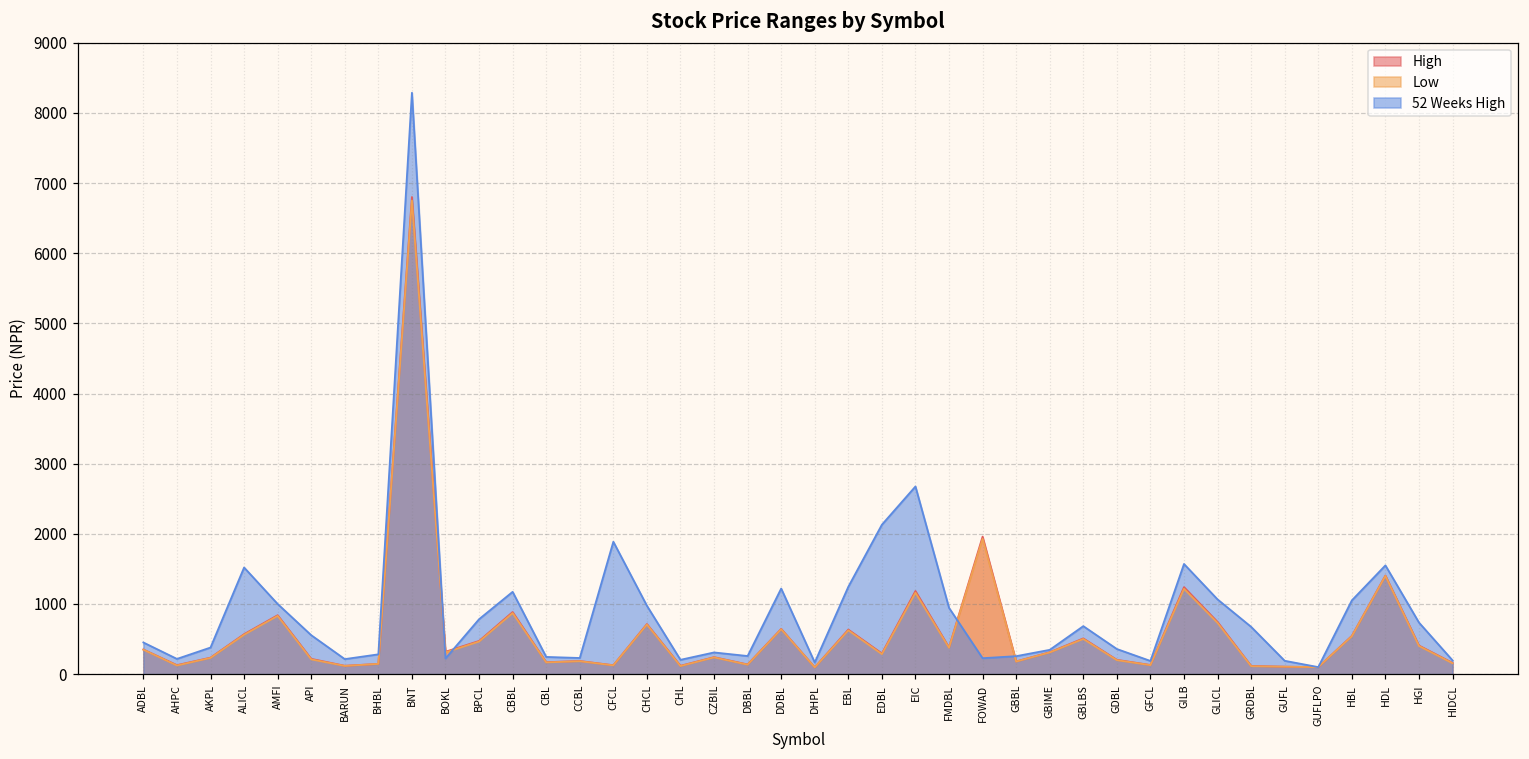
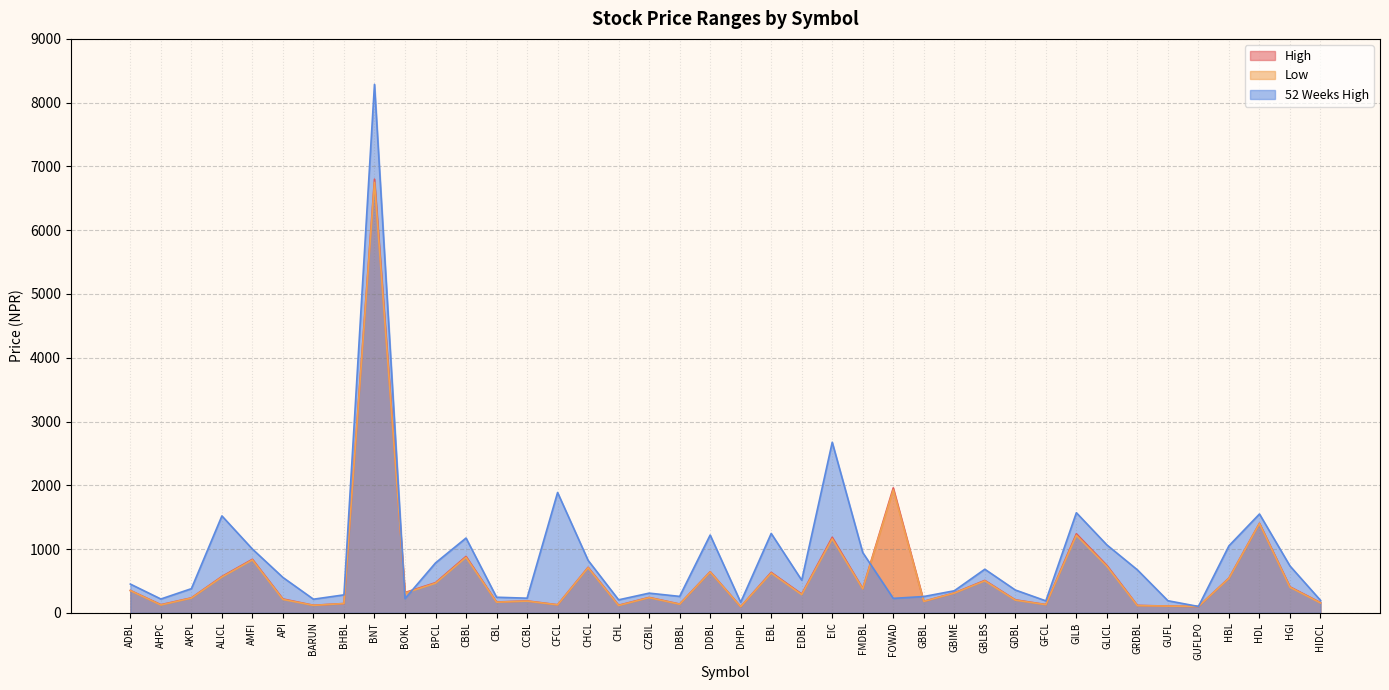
  {
    "52 Weeks High": {
      "ADBL": 500,
      "AHPC": 200,
      "AKPL": 400,
      "ALICL": 1500,
      "AMFI": 1000,
      "API": 600,
      "BARUN": 200,
      "BHBL": 300,
      "BNT": 8300,
      "BOKL": 200,
      "BPCL": 800,
      "CBBL": 1200,
      "CBL": 200,
      "CCBL": 200,
      "CFCL": 1900,
-     "CHCL": 1000,
+     "CHCL": 800,
      "CHL": 200,
      "CZBIL": 300,
      "DBBL": 300,
      "DDBL": 1200,
      "DHPL": 200,
      "EBL": 1200,
-     "EDBL": 2100,
+     "EDBL": 500,
      "EIC": 2700,
      "FMDBL": 900,
      "FOWAD": 200,
      "GBBL": 300,
      "GBLBS": 700,
      "GDBL": 400,
      "GFCL": 200,
      "GILB": 1600,
      "GLICL": 1100,
      "GRDBL": 700,
      "GUFL": 200,
      "HBL": 1100,
      "HDL": 1600,
      "HGI": 700
    }
  }
